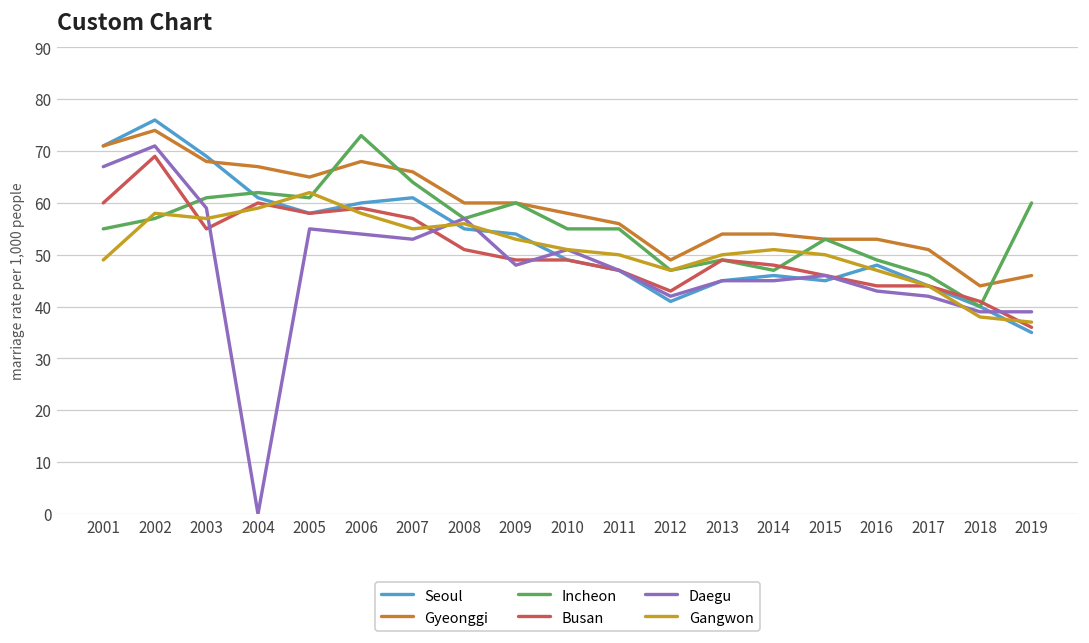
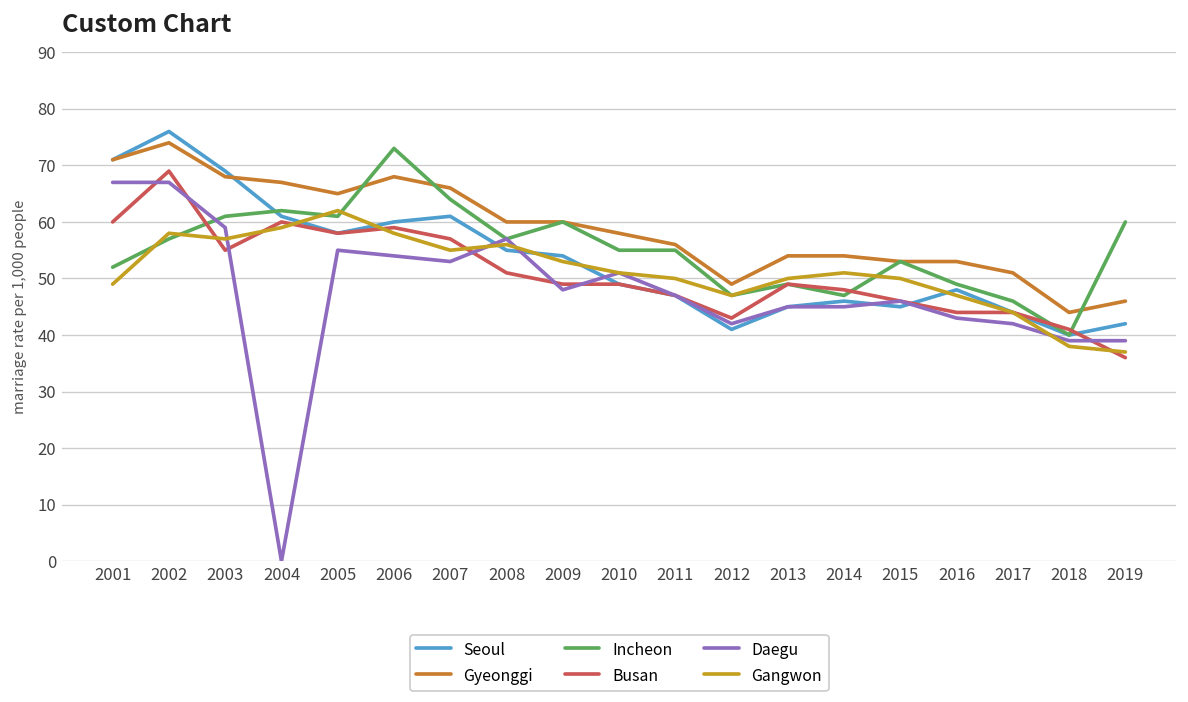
  {
    "Seoul": {
      "2002": 76,
      "2003": 69,
      "2004": 61,
      "2006": 60,
      "2007": 61,
      "2008": 55,
      "2009": 54,
      "2012": 41,
      "2014": 46,
      "2015": 45,
      "2016": 48,
-     "2019": 35
+     "2019": 42
    },
    "Incheon": {
-     "2001": 55,
+     "2001": 52,
      "2002": 57,
      "2003": 61,
      "2004": 62,
      "2005": 61,
      "2006": 73,
      "2007": 64,
      "2010": 55,
      "2011": 55,
      "2014": 47,
      "2016": 49,
      "2017": 46,
      "2019": 60
    },
    "Daegu": {
      "2001": 67,
-     "2002": 71,
+     "2002": 67,
      "2003": 59,
      "2004": 0,
      "2005": 55,
      "2006": 54,
      "2007": 53,
      "2009": 48,
      "2012": 42,
      "2014": 45,
      "2016": 43,
      "2017": 42,
      "2018": 39,
      "2019": 39
    }
  }
